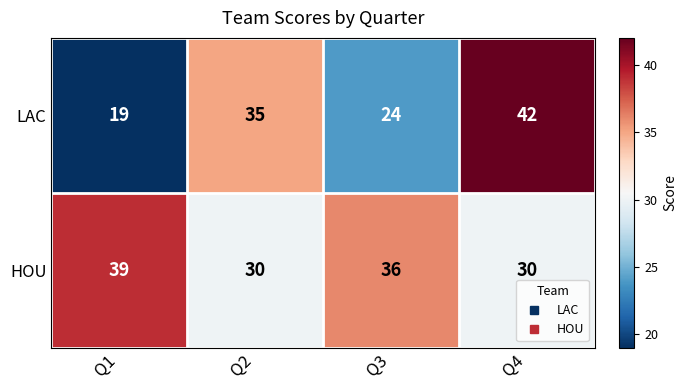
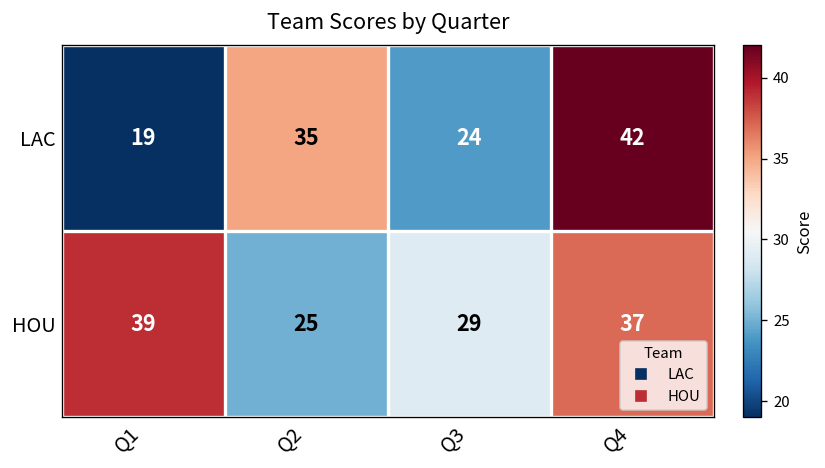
  {
    "LAC": {
      "Q1": 19,
      "Q2": 35,
      "Q3": 24,
      "Q4": 42
    },
    "HOU": {
      "Q1": 39,
-     "Q2": 30,
-     "Q3": 36,
-     "Q4": 30
+     "Q2": 25,
+     "Q3": 29,
+     "Q4": 37
    }
  }
